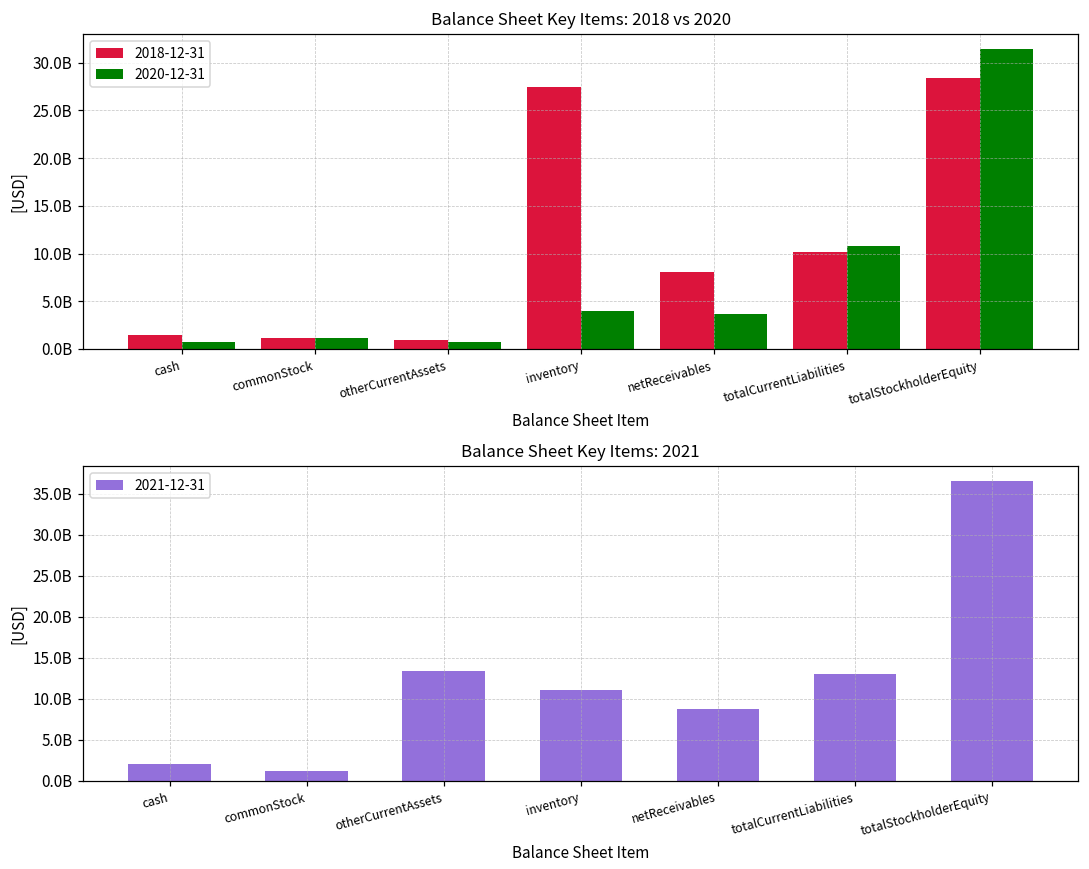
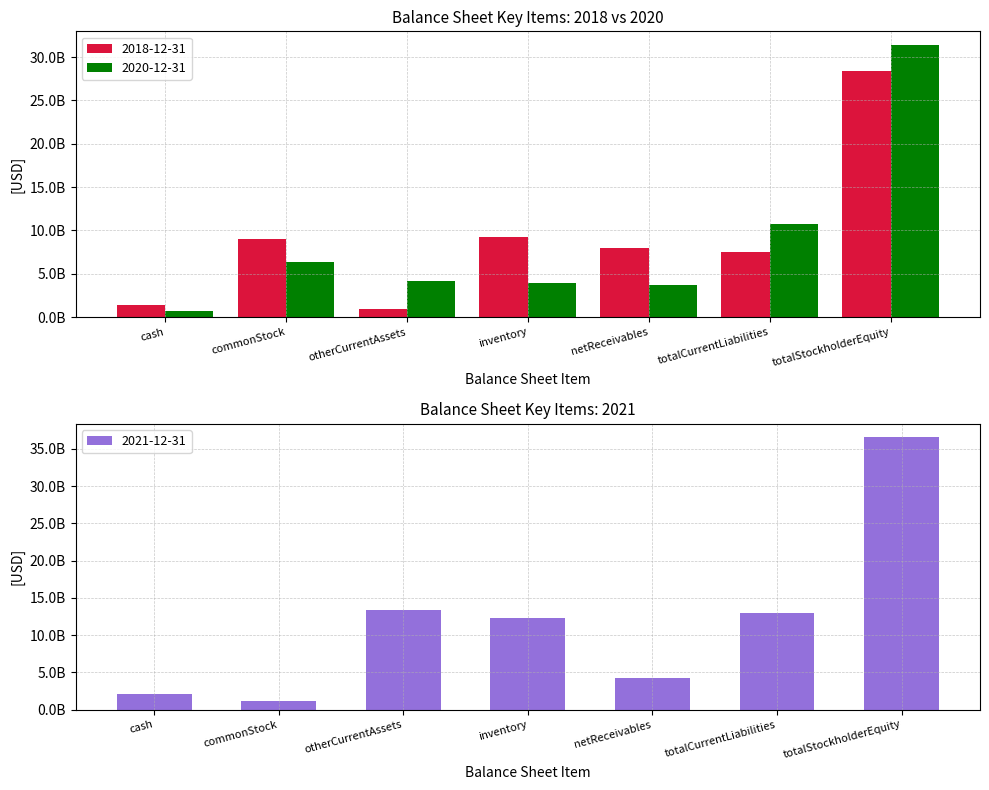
  {
    "Balance Sheet Key Items: 2018 vs 2020": {
      "2018-12-31": {
        "cash": 1000000000,
-       "commonStock": 1000000000,
+       "commonStock": 9000000000,
        "otherCurrentAssets": 1000000000,
-       "inventory": 27000000000,
+       "inventory": 9000000000,
        "netReceivables": 8000000000,
-       "totalCurrentLiabilities": 10000000000,
+       "totalCurrentLiabilities": 8000000000,
        "totalStockholderEquity": 28000000000
      },
      "2020-12-31": {
        "cash": 1000000000,
-       "commonStock": 1000000000,
-       "otherCurrentAssets": 1000000000,
+       "commonStock": 6000000000,
+       "otherCurrentAssets": 4000000000,
        "inventory": 4000000000,
        "netReceivables": 4000000000,
        "totalCurrentLiabilities": 11000000000,
        "totalStockholderEquity": 31000000000
      }
    },
    "Balance Sheet Key Items: 2021": {
      "cash": 2000000000,
      "commonStock": 1000000000,
      "otherCurrentAssets": 13000000000,
-     "inventory": 11000000000,
-     "netReceivables": 9000000000,
+     "inventory": 12000000000,
+     "netReceivables": 4000000000,
      "totalCurrentLiabilities": 13000000000,
      "totalStockholderEquity": 37000000000
    }
  }
